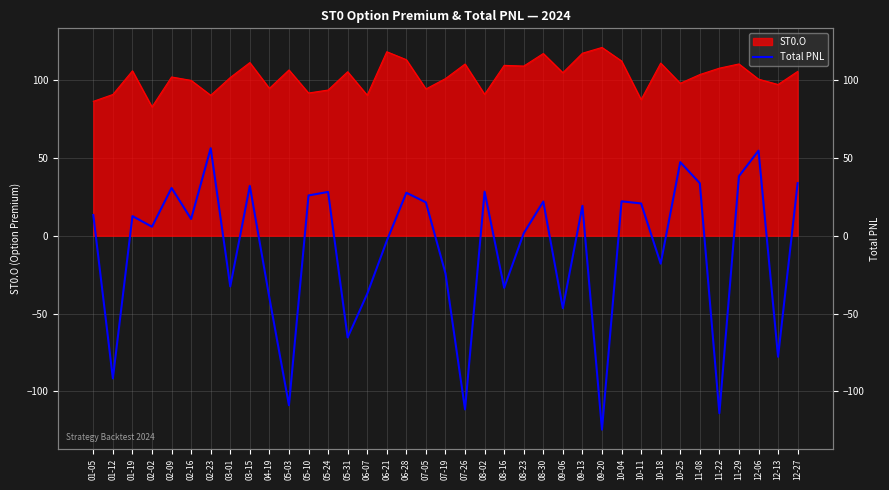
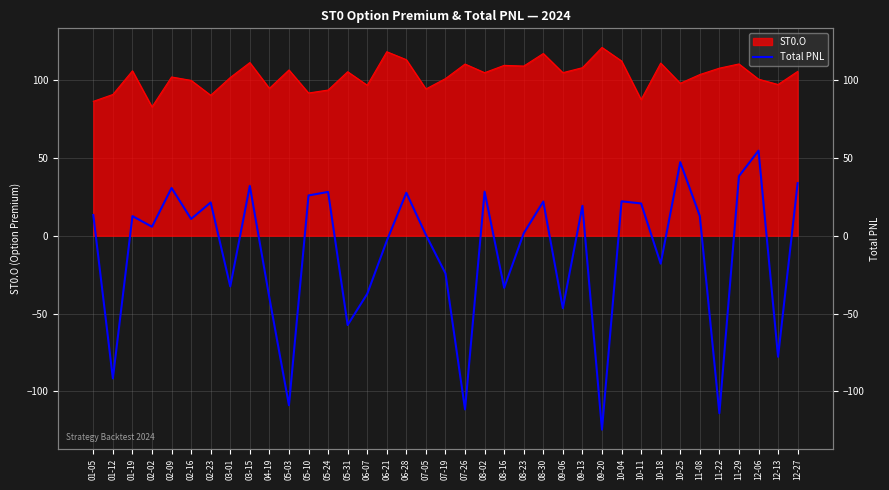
  {
    "ST0.O": {
      "01-05": 86,
      "01-12": 91,
      "01-19": 106,
      "02-02": 83,
      "02-09": 102,
      "02-16": 100,
      "02-23": 90,
      "03-01": 102,
      "03-15": 111,
      "04-19": 95,
      "05-03": 106,
      "05-10": 92,
      "05-24": 94,
      "05-31": 105,
-     "06-07": 90,
+     "06-07": 97,
      "06-21": 118,
      "06-28": 113,
      "07-05": 94,
      "07-19": 101,
      "07-26": 110,
-     "08-02": 91,
+     "08-02": 105,
      "08-16": 109,
      "08-23": 109,
      "08-30": 117,
      "09-06": 105,
-     "09-13": 117,
+     "09-13": 108,
      "09-20": 121,
      "10-04": 112,
      "10-11": 87,
      "10-18": 111,
      "10-25": 98,
      "11-08": 103,
      "11-22": 108,
      "11-29": 110,
      "12-06": 101,
      "12-13": 97,
      "12-27": 105
    },
    "Total PNL": {
      "01-05": 13,
      "01-12": -92,
      "01-19": 13,
      "02-02": 6,
      "02-09": 31,
      "02-16": 11,
-     "02-23": 56,
+     "02-23": 21,
      "03-01": -33,
      "03-15": 32,
      "04-19": -40,
      "05-03": -109,
      "05-10": 26,
      "05-24": 28,
-     "05-31": -65,
+     "05-31": -57,
      "06-07": -37,
      "06-21": -3,
      "06-28": 28,
-     "07-05": 21,
+     "07-05": 1,
      "07-19": -24,
      "07-26": -112,
      "08-02": 28,
      "08-16": -33,
      "08-23": 2,
      "08-30": 22,
      "09-06": -47,
      "09-13": 19,
      "09-20": -125,
      "10-04": 22,
      "10-11": 21,
      "10-18": -18,
      "10-25": 47,
-     "11-08": 34,
+     "11-08": 13,
      "11-22": -114,
      "11-29": 38,
      "12-06": 55,
      "12-13": -78,
      "12-27": 34
    }
  }
